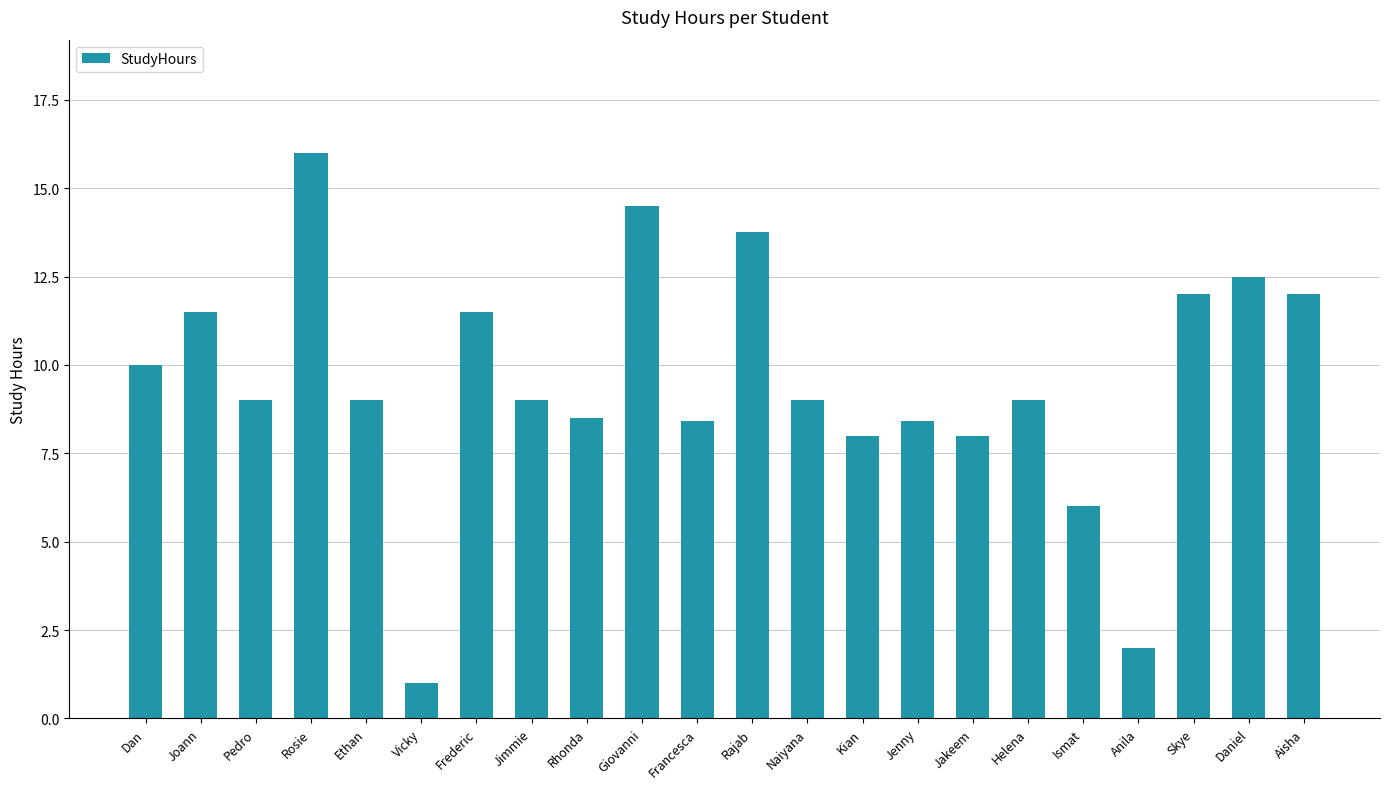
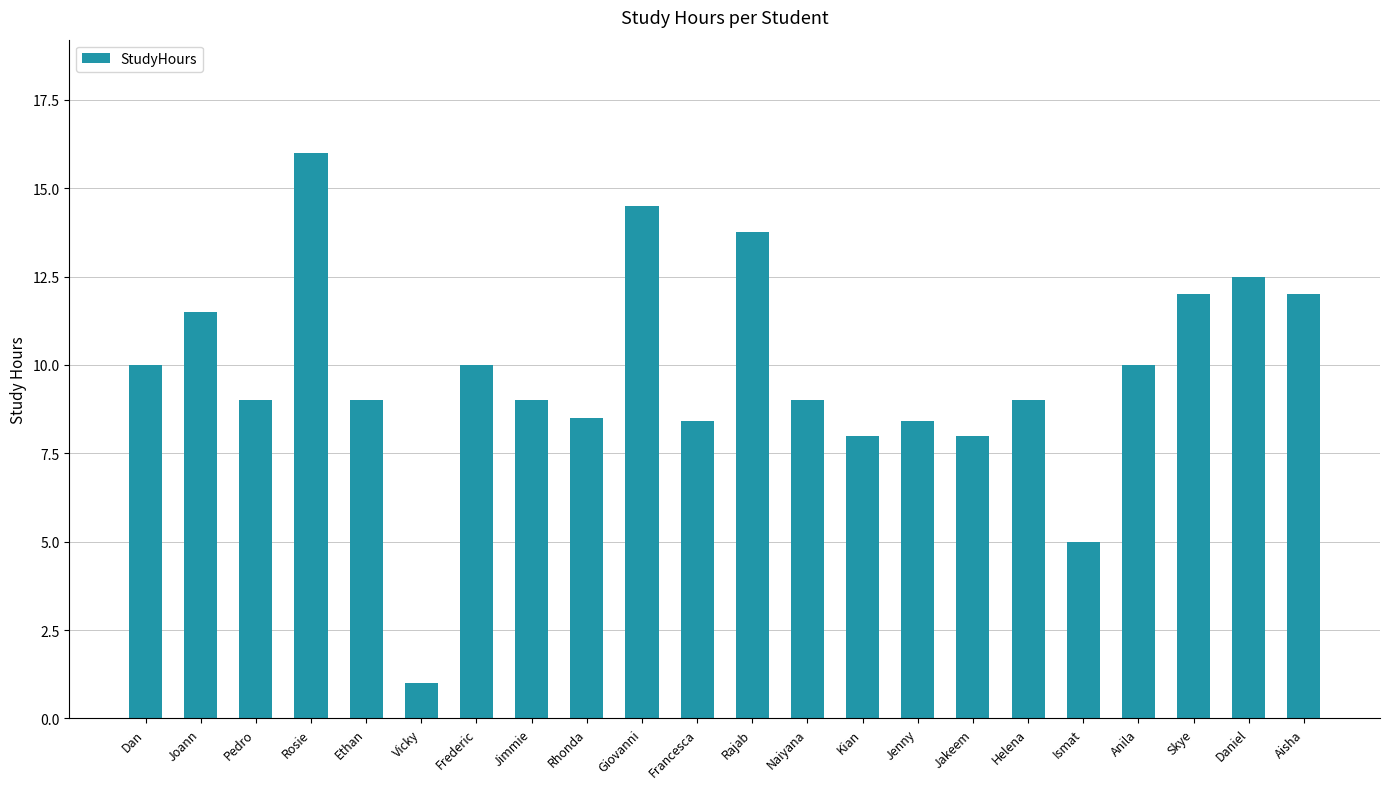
  {
    "Dan": 10.0,
    "Joann": 11.5,
    "Pedro": 9.0,
    "Rosie": 16.0,
    "Ethan": 9.0,
    "Vicky": 1.0,
-   "Frederic": 11.5,
+   "Frederic": 10.0,
    "Jimmie": 9.0,
    "Rhonda": 8.5,
    "Giovanni": 14.5,
    "Francesca": 8.4,
    "Rajab": 13.8,
    "Naiyana": 9.0,
    "Kian": 8.0,
    "Jenny": 8.4,
    "Jakeem": 8.0,
    "Helena": 9.0,
-   "Ismat": 6,
-   "Anila": 2,
+   "Ismat": 5,
+   "Anila": 10,
    "Skye": 12.0,
    "Daniel": 12.5,
    "Aisha": 12.0
  }
